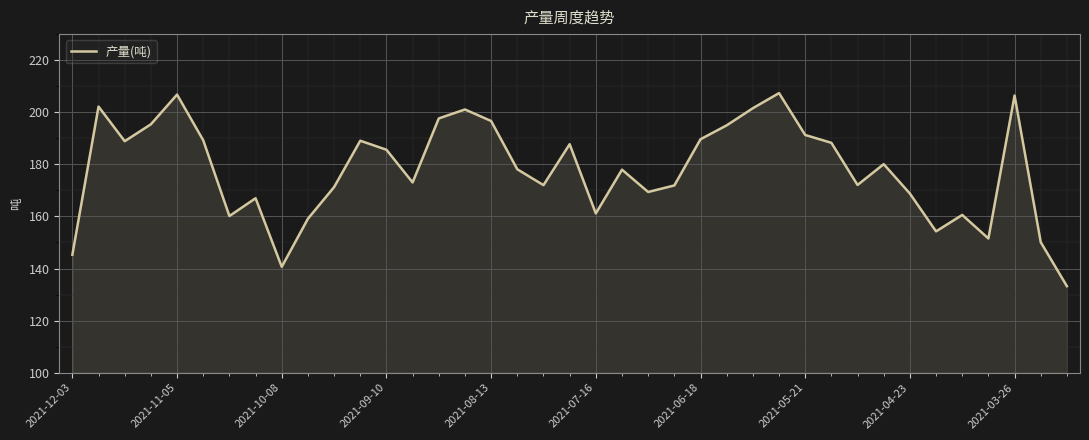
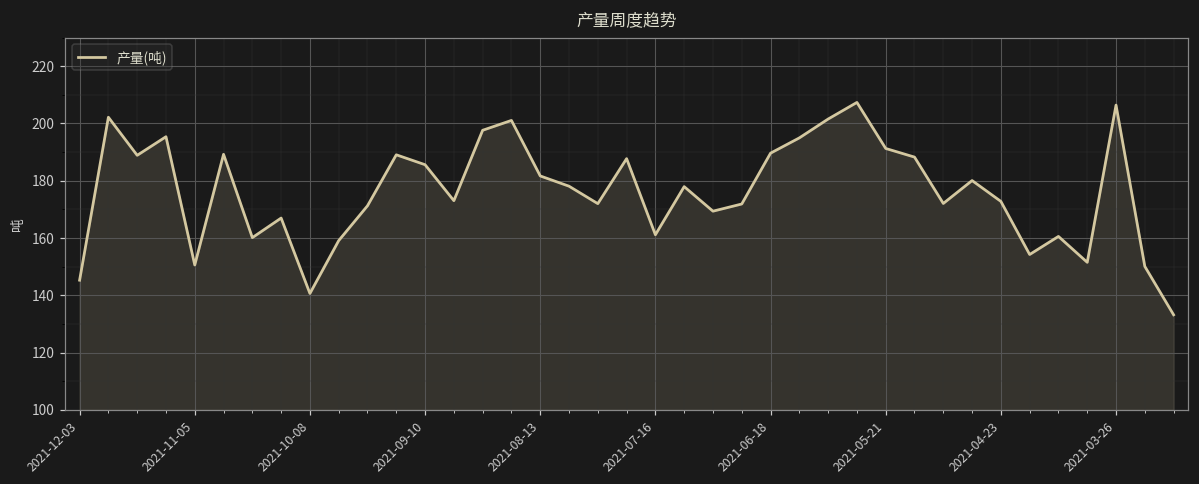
  {
    "2021-12-03": 145,
-   "2021-11-05": 207,
+   "2021-11-05": 151,
    "2021-10-08": 141,
    "2021-09-10": 186,
-   "2021-08-13": 197,
+   "2021-08-13": 182,
    "2021-07-16": 161,
    "2021-06-18": 190,
    "2021-05-21": 191,
-   "2021-04-23": 169,
+   "2021-04-23": 173,
    "2021-03-26": 206
  }
